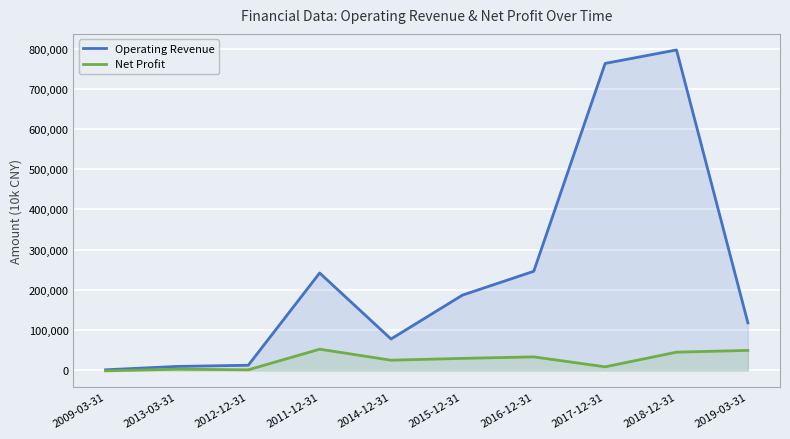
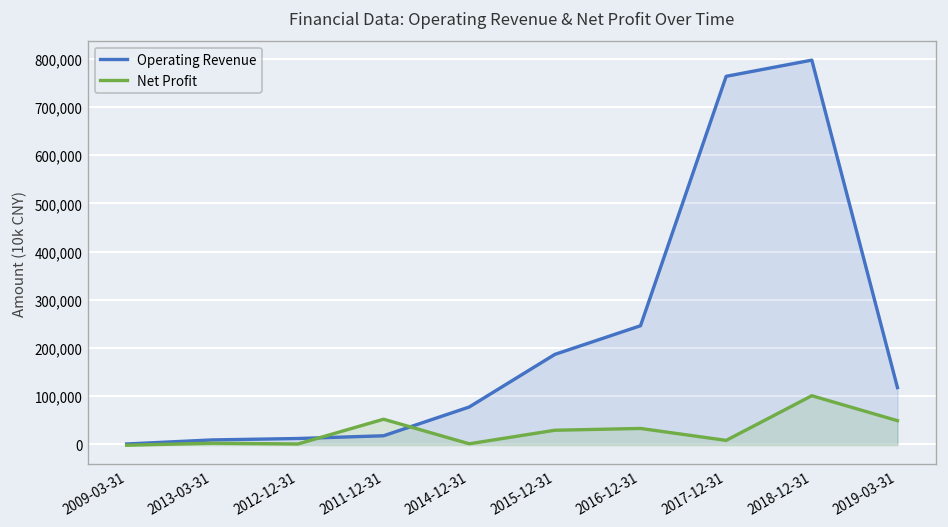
  {
    "Operating Revenue": {
      "2013-03-31": "10,000",
      "2012-12-31": "10,000",
-     "2011-12-31": "240,000",
+     "2011-12-31": "20,000",
      "2014-12-31": "80,000",
      "2015-12-31": "190,000",
      "2016-12-31": "250,000",
      "2017-12-31": "760,000",
      "2018-12-31": "800,000",
      "2019-03-31": "120,000"
    },
    "Net Profit": {
      "2013-03-31": "0",
      "2012-12-31": "0",
      "2011-12-31": "50,000",
-     "2014-12-31": "20,000",
+     "2014-12-31": "0",
      "2015-12-31": "30,000",
      "2016-12-31": "30,000",
      "2017-12-31": "10,000",
-     "2018-12-31": "40,000",
+     "2018-12-31": "100,000",
      "2019-03-31": "50,000"
    }
  }
